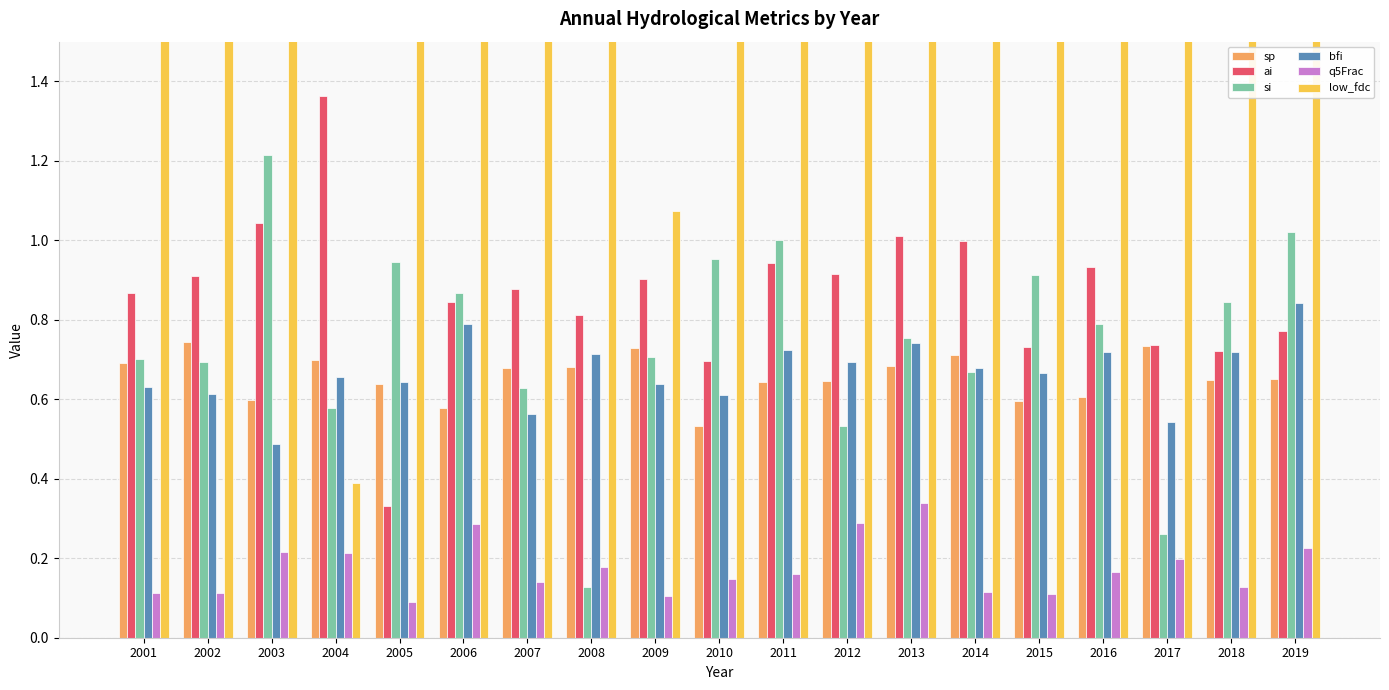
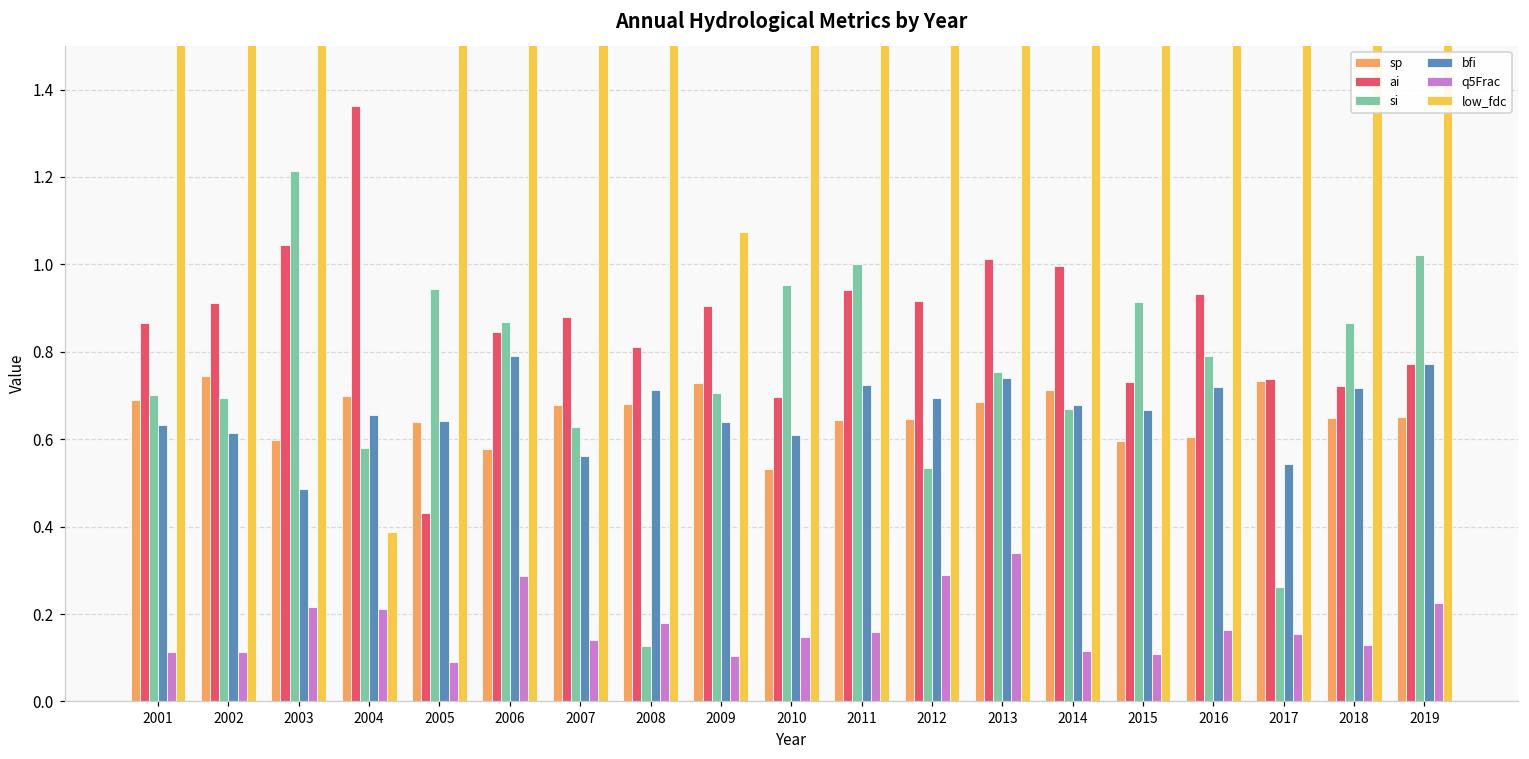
  {
    "ai": {
      "2001": 0.87,
      "2002": 0.91,
      "2003": 1.04,
      "2004": 1.36,
-     "2005": 0.33,
+     "2005": 0.43,
      "2006": 0.85,
      "2007": 0.88,
      "2008": 0.81,
      "2009": 0.90,
      "2010": 0.70,
      "2011": 0.94,
      "2012": 0.92,
      "2013": 1.01,
      "2014": 1.00,
      "2015": 0.73,
      "2016": 0.93,
      "2017": 0.74,
      "2018": 0.72,
      "2019": 0.77
    },
    "si": {
      "2001": 0.70,
      "2002": 0.69,
      "2003": 1.21,
      "2004": 0.58,
      "2005": 0.94,
      "2006": 0.87,
      "2007": 0.63,
      "2008": 0.13,
      "2009": 0.71,
      "2010": 0.95,
      "2011": 1.00,
      "2012": 0.53,
      "2013": 0.75,
      "2014": 0.67,
      "2015": 0.91,
      "2016": 0.79,
      "2017": 0.26,
-     "2018": 0.85,
+     "2018": 0.87,
      "2019": 1.02
    },
    "bfi": {
      "2001": 0.63,
      "2002": 0.61,
      "2003": 0.49,
      "2004": 0.66,
      "2005": 0.64,
      "2006": 0.79,
      "2007": 0.56,
      "2008": 0.71,
      "2009": 0.64,
      "2010": 0.61,
      "2011": 0.72,
      "2012": 0.69,
      "2013": 0.74,
      "2014": 0.68,
      "2015": 0.67,
      "2016": 0.72,
      "2017": 0.54,
      "2018": 0.72,
-     "2019": 0.84
+     "2019": 0.77
    },
    "q5Frac": {
      "2001": 0.11,
      "2002": 0.11,
      "2003": 0.22,
      "2004": 0.21,
      "2005": 0.09,
      "2006": 0.29,
      "2007": 0.14,
      "2008": 0.18,
      "2009": 0.10,
      "2010": 0.15,
      "2011": 0.16,
      "2012": 0.29,
      "2013": 0.34,
      "2014": 0.11,
      "2015": 0.11,
      "2016": 0.16,
-     "2017": 0.20,
+     "2017": 0.15,
      "2018": 0.13,
      "2019": 0.22
    }
  }
